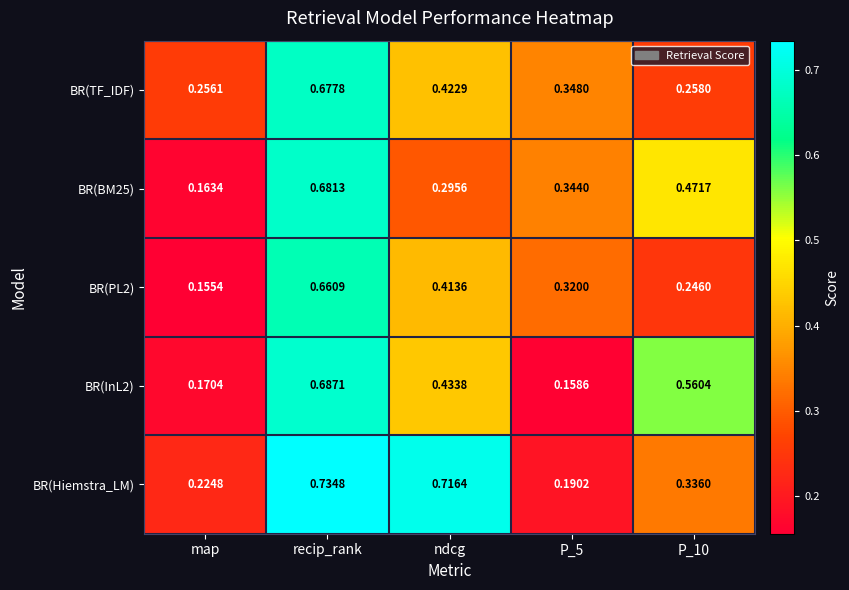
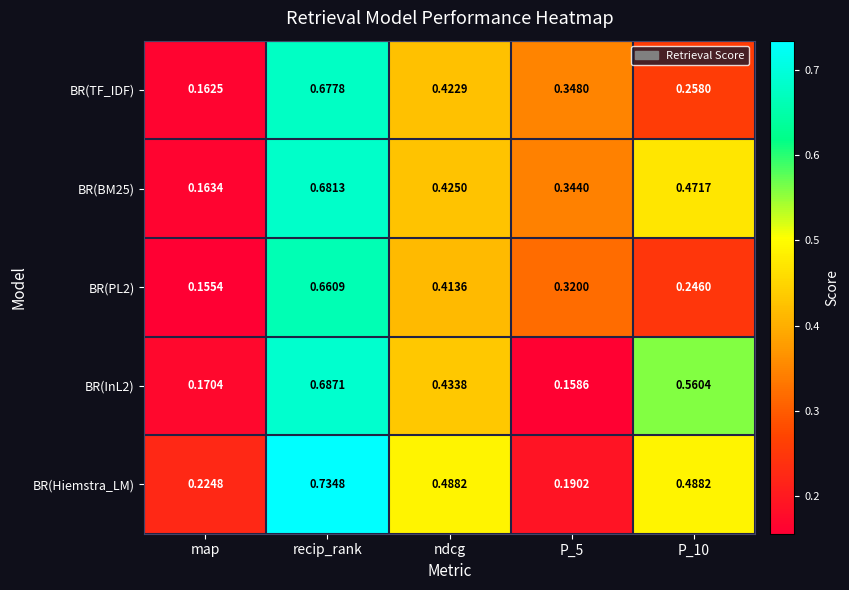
  {
    "BR(TF_IDF)": {
-     "map": 0.2561,
+     "map": 0.1625,
      "recip_rank": 0.6778,
      "ndcg": 0.4229,
      "P_5": 0.3480,
      "P_10": 0.2580
    },
    "BR(BM25)": {
      "map": 0.1634,
      "recip_rank": 0.6813,
-     "ndcg": 0.2956,
+     "ndcg": 0.4250,
      "P_5": 0.3440,
      "P_10": 0.4717
    },
    "BR(PL2)": {
      "map": 0.1554,
      "recip_rank": 0.6609,
      "ndcg": 0.4136,
      "P_5": 0.3200,
      "P_10": 0.2460
    },
    "BR(InL2)": {
      "map": 0.1704,
      "recip_rank": 0.6871,
      "ndcg": 0.4338,
      "P_5": 0.1586,
      "P_10": 0.5604
    },
    "BR(Hiemstra_LM)": {
      "map": 0.2248,
      "recip_rank": 0.7348,
-     "ndcg": 0.7164,
+     "ndcg": 0.4882,
      "P_5": 0.1902,
-     "P_10": 0.3360
+     "P_10": 0.4882
    }
  }
